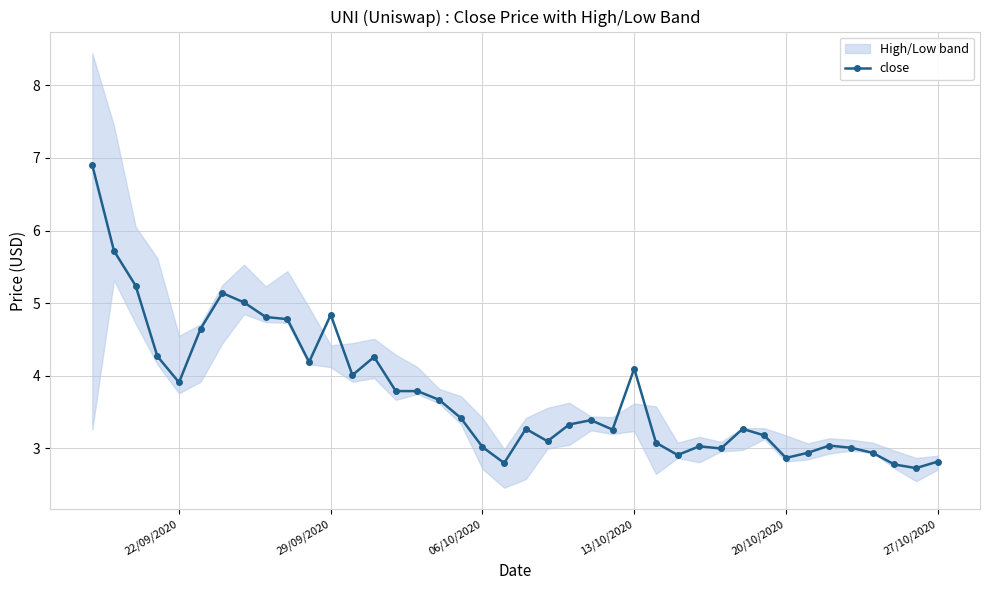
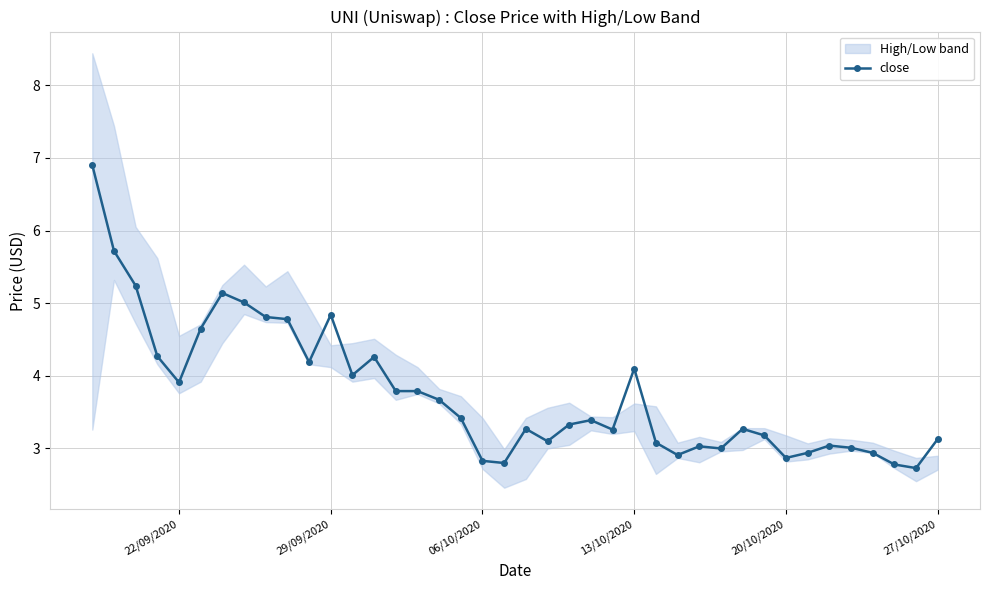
  {
    "close": {
      "22/09/2020": 3.9,
      "29/09/2020": 4.8,
-     "06/10/2020": 3.0,
+     "06/10/2020": 2.8,
      "13/10/2020": 4.1,
      "20/10/2020": 2.9,
-     "27/10/2020": 2.8
+     "27/10/2020": 3.1
    }
  }
